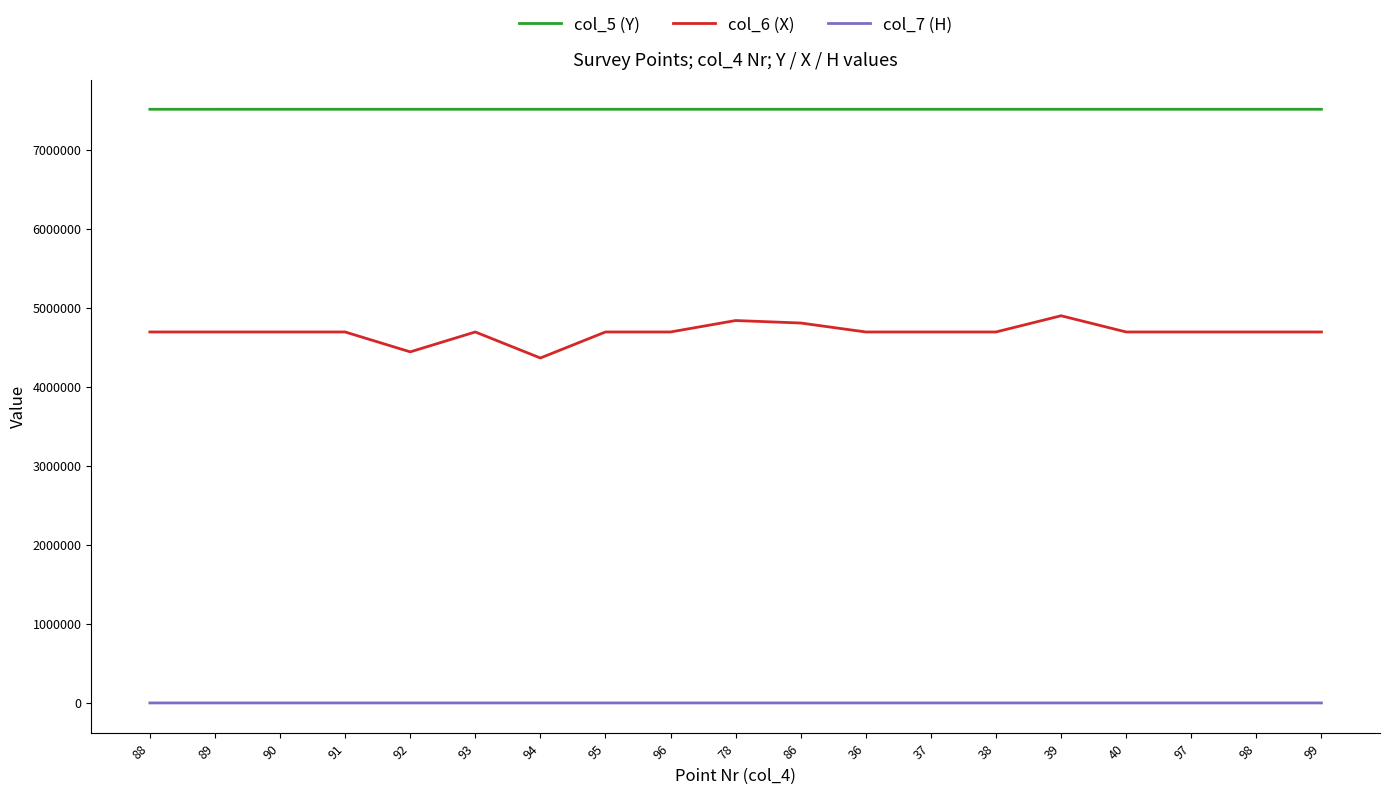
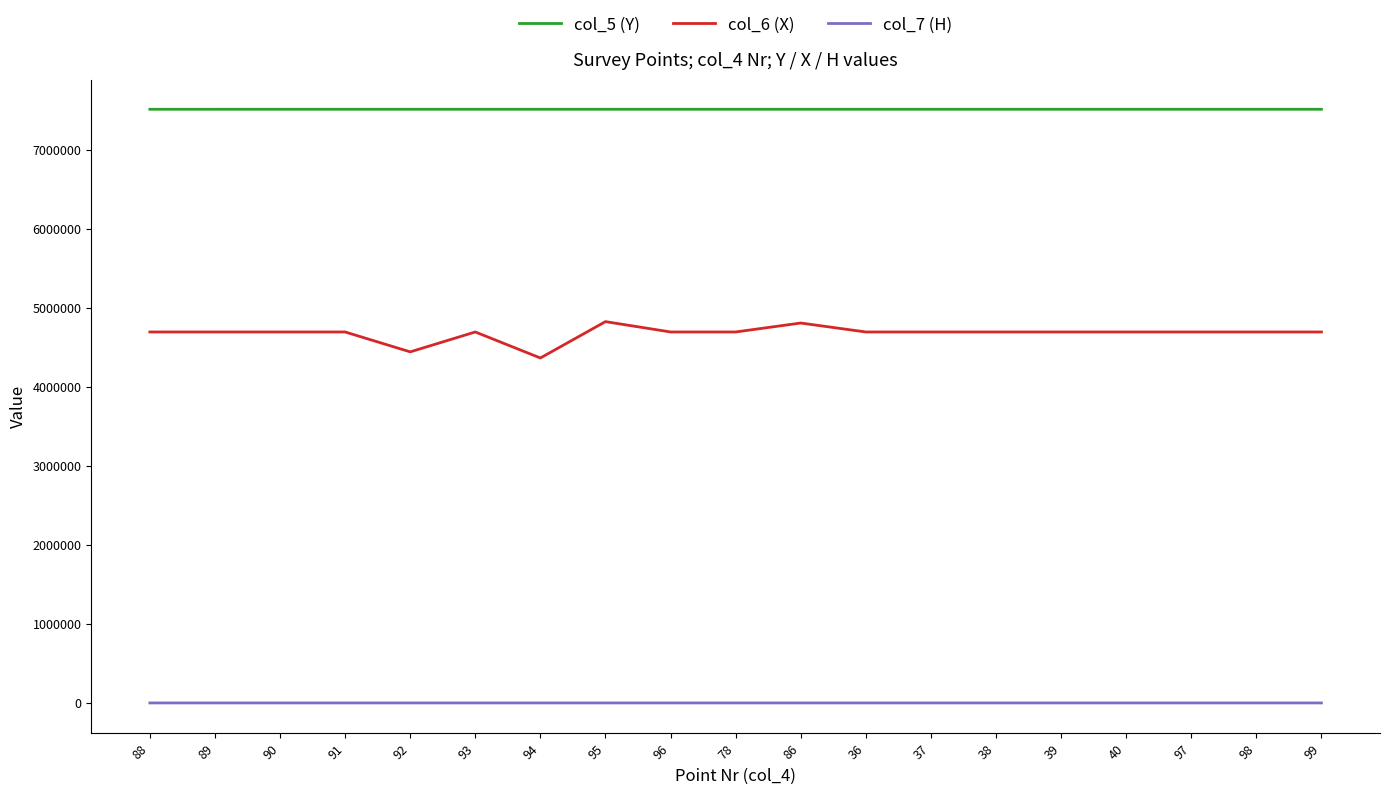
  {
    "col_5 (Y)": {
      "88": 7500000,
      "89": 7500000,
      "90": 7500000,
      "91": 7500000,
      "92": 7500000,
      "93": 7500000,
      "94": 7500000,
      "95": 7500000,
      "96": 7500000,
      "78": 7500000,
      "86": 7500000,
      "36": 7500000,
      "37": 7500000,
      "38": 7500000,
      "39": 7500000,
      "40": 7500000,
      "97": 7500000,
      "98": 7500000,
      "99": 7500000
    },
    "col_6 (X)": {
      "88": 4700000,
      "89": 4700000,
      "90": 4700000,
      "91": 4700000,
      "92": 4400000,
      "93": 4700000,
      "94": 4400000,
-     "95": 4700000,
+     "95": 4800000,
      "96": 4700000,
-     "78": 4800000,
+     "78": 4700000,
      "86": 4800000,
      "36": 4700000,
      "37": 4700000,
      "38": 4700000,
-     "39": 4900000,
+     "39": 4700000,
      "40": 4700000,
      "97": 4700000,
      "98": 4700000,
      "99": 4700000
    },
    "col_7 (H)": {
      "88": 0,
      "89": 0,
      "90": 0,
      "91": 0,
      "92": 0,
      "93": 0,
      "94": 0,
      "95": 0,
      "96": 0,
      "78": 0,
      "86": 0,
      "36": 0,
      "37": 0,
      "38": 0,
      "39": 0,
      "40": 0,
      "97": 0,
      "98": 0,
      "99": 0
    }
  }
